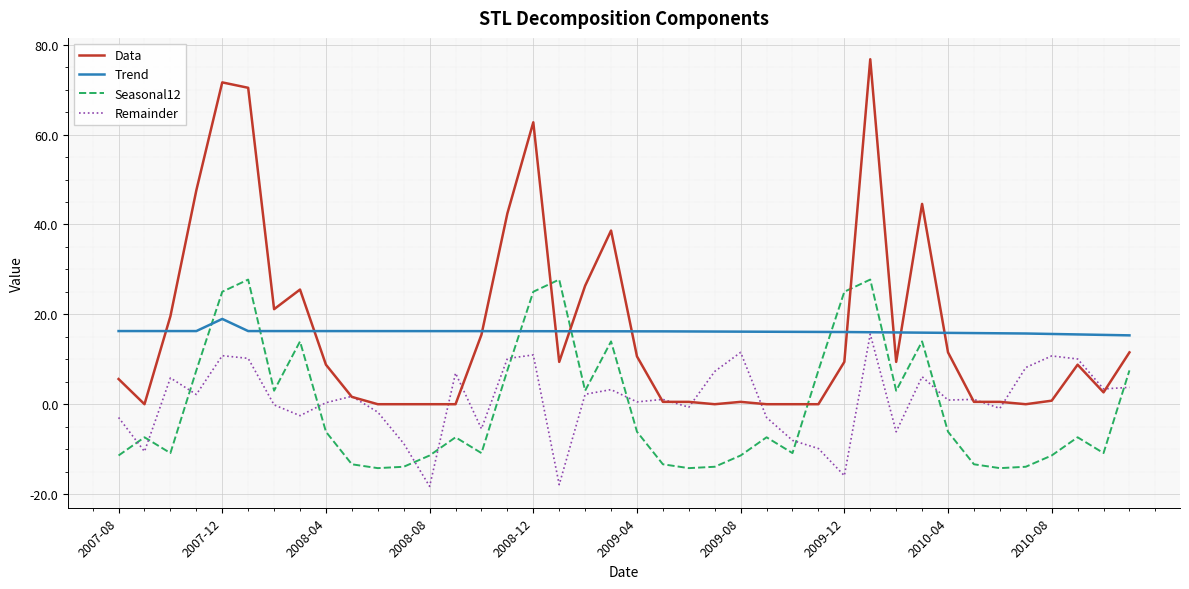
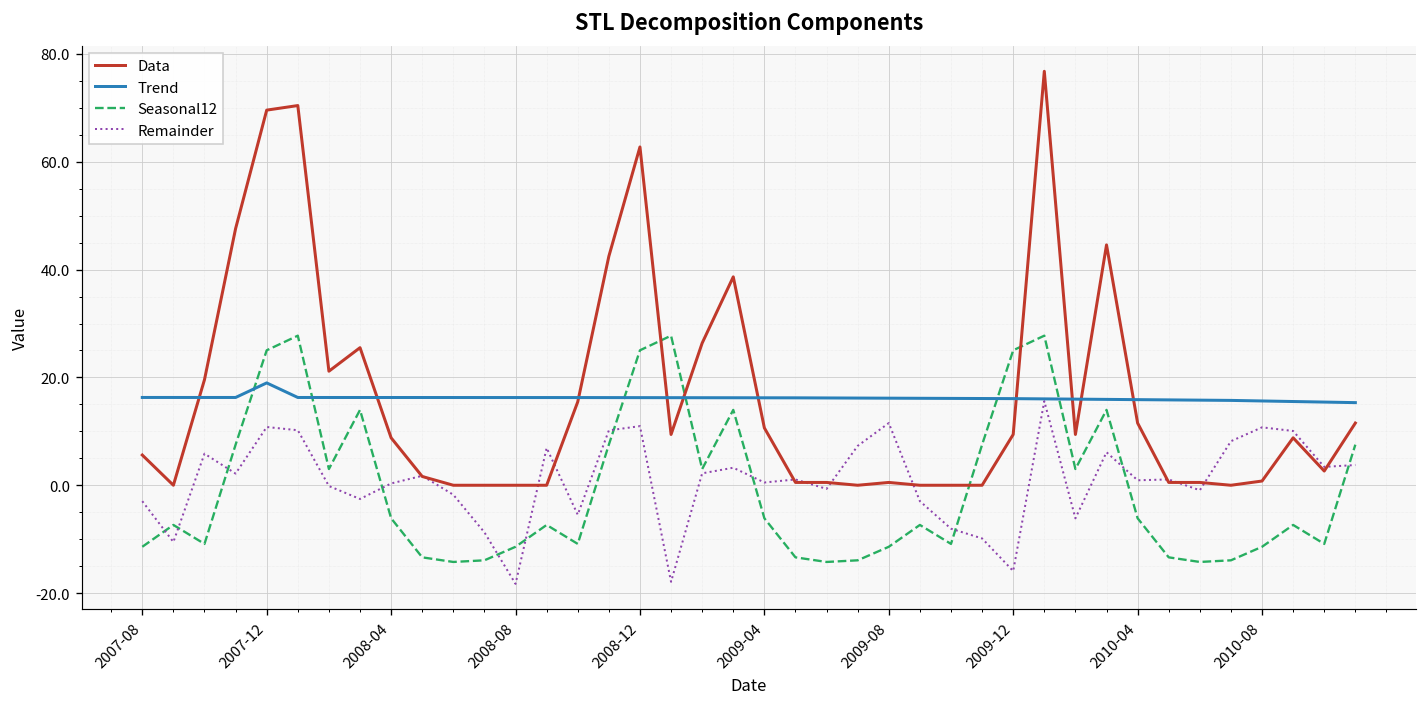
  {
    "Data": {
      "2007-08": 6,
-     "2007-12": 72,
+     "2007-12": 70,
      "2008-04": 9,
      "2008-08": 0,
      "2008-12": 63,
      "2009-04": 11,
      "2009-08": 1,
      "2009-12": 9,
      "2010-04": 12,
      "2010-08": 1
    },
    "Trend": {
      "2007-08": 16,
      "2007-12": 19,
      "2008-04": 16,
      "2008-08": 16,
      "2008-12": 16,
      "2009-04": 16,
      "2009-08": 16,
      "2009-12": 16,
      "2010-04": 16,
      "2010-08": 16
    },
    "Seasonal12": {
      "2007-08": -11,
      "2007-12": 25,
      "2008-04": -6,
      "2008-08": -11,
      "2008-12": 25,
      "2009-04": -6,
      "2009-08": -11,
      "2009-12": 25,
      "2010-04": -6,
      "2010-08": -11
    },
    "Remainder": {
      "2007-08": -3,
      "2007-12": 11,
      "2008-04": 0,
      "2008-08": -18,
      "2008-12": 11,
      "2009-04": 1,
      "2009-08": 12,
      "2009-12": -16,
      "2010-04": 1,
      "2010-08": 11
    }
  }
